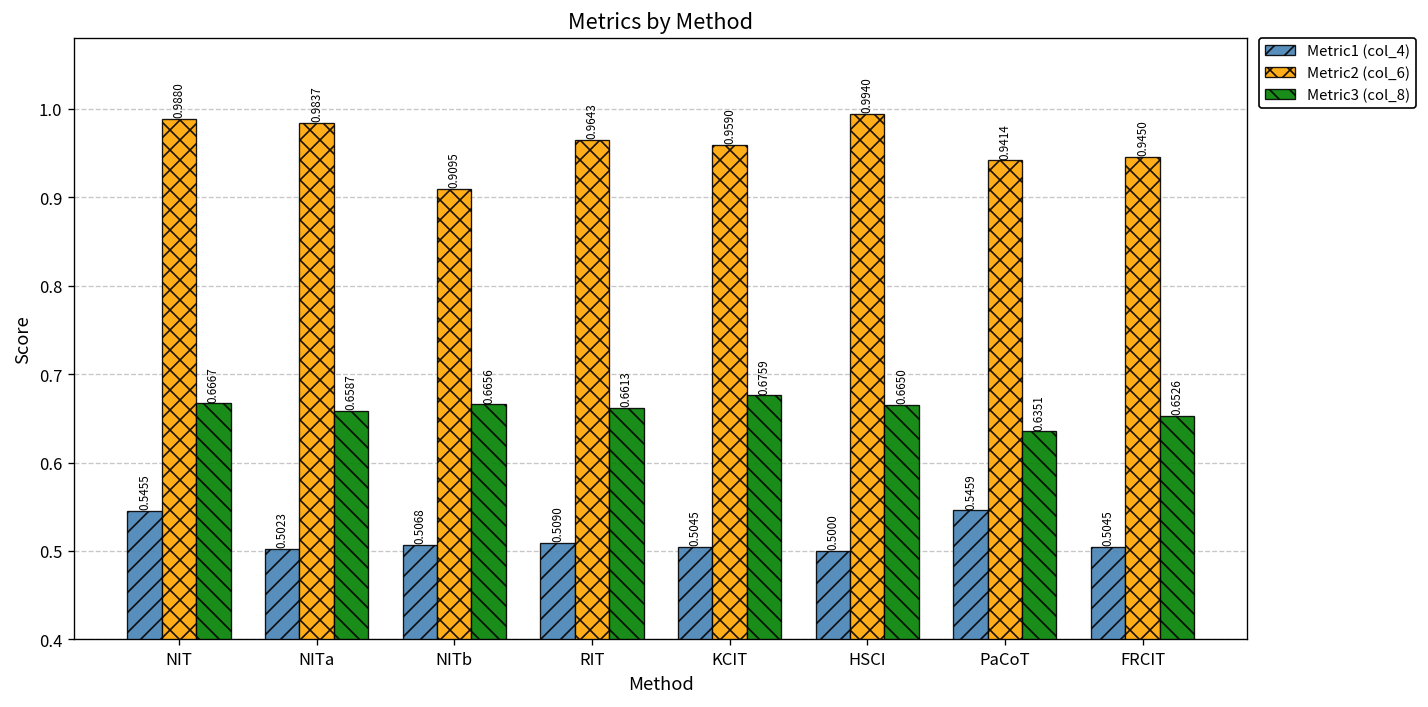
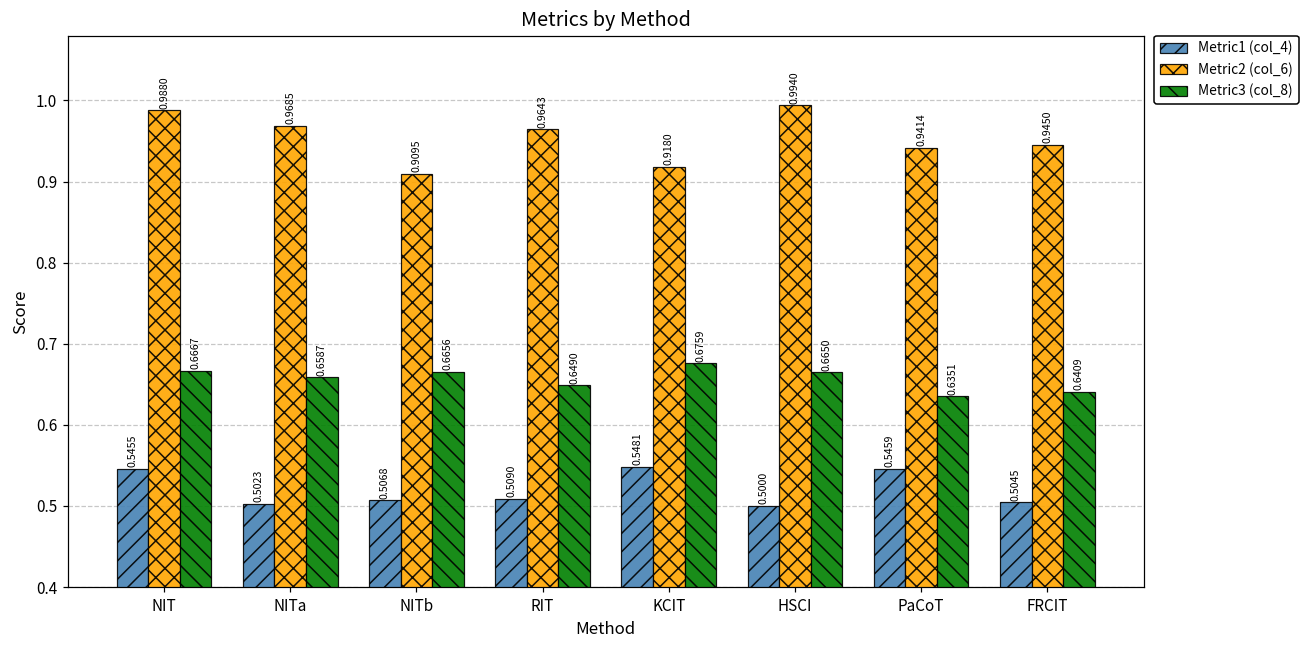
  {
    "Metric1 (col_4)": {
      "NIT": 0.5455,
      "NITa": 0.5023,
      "NITb": 0.5068,
      "RIT": 0.5090,
-     "KCIT": 0.5045,
+     "KCIT": 0.5481,
      "HSCI": 0.5000,
      "PaCoT": 0.5459,
      "FRCIT": 0.5045
    },
    "Metric2 (col_6)": {
      "NIT": 0.9880,
-     "NITa": 0.9837,
+     "NITa": 0.9685,
      "NITb": 0.9095,
      "RIT": 0.9643,
-     "KCIT": 0.9590,
+     "KCIT": 0.9180,
      "HSCI": 0.9940,
      "PaCoT": 0.9414,
      "FRCIT": 0.9450
    },
    "Metric3 (col_8)": {
      "NIT": 0.6667,
      "NITa": 0.6587,
      "NITb": 0.6656,
-     "RIT": 0.6613,
+     "RIT": 0.6490,
      "KCIT": 0.6759,
      "HSCI": 0.6650,
      "PaCoT": 0.6351,
-     "FRCIT": 0.6526
+     "FRCIT": 0.6409
    }
  }
